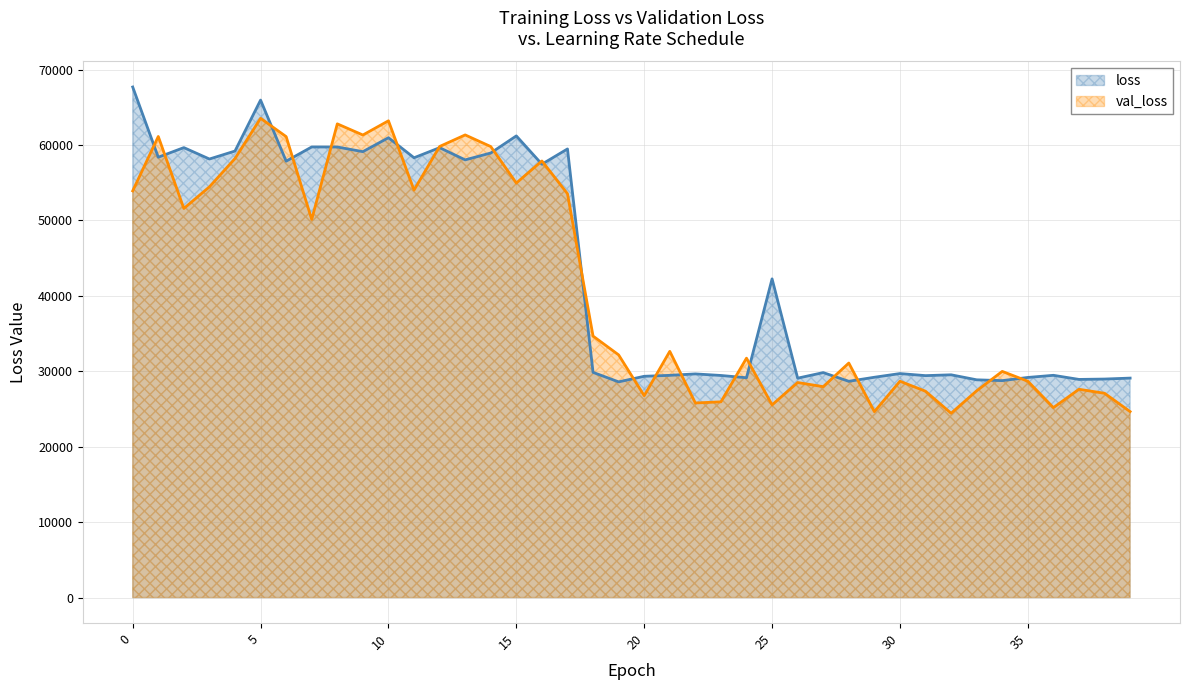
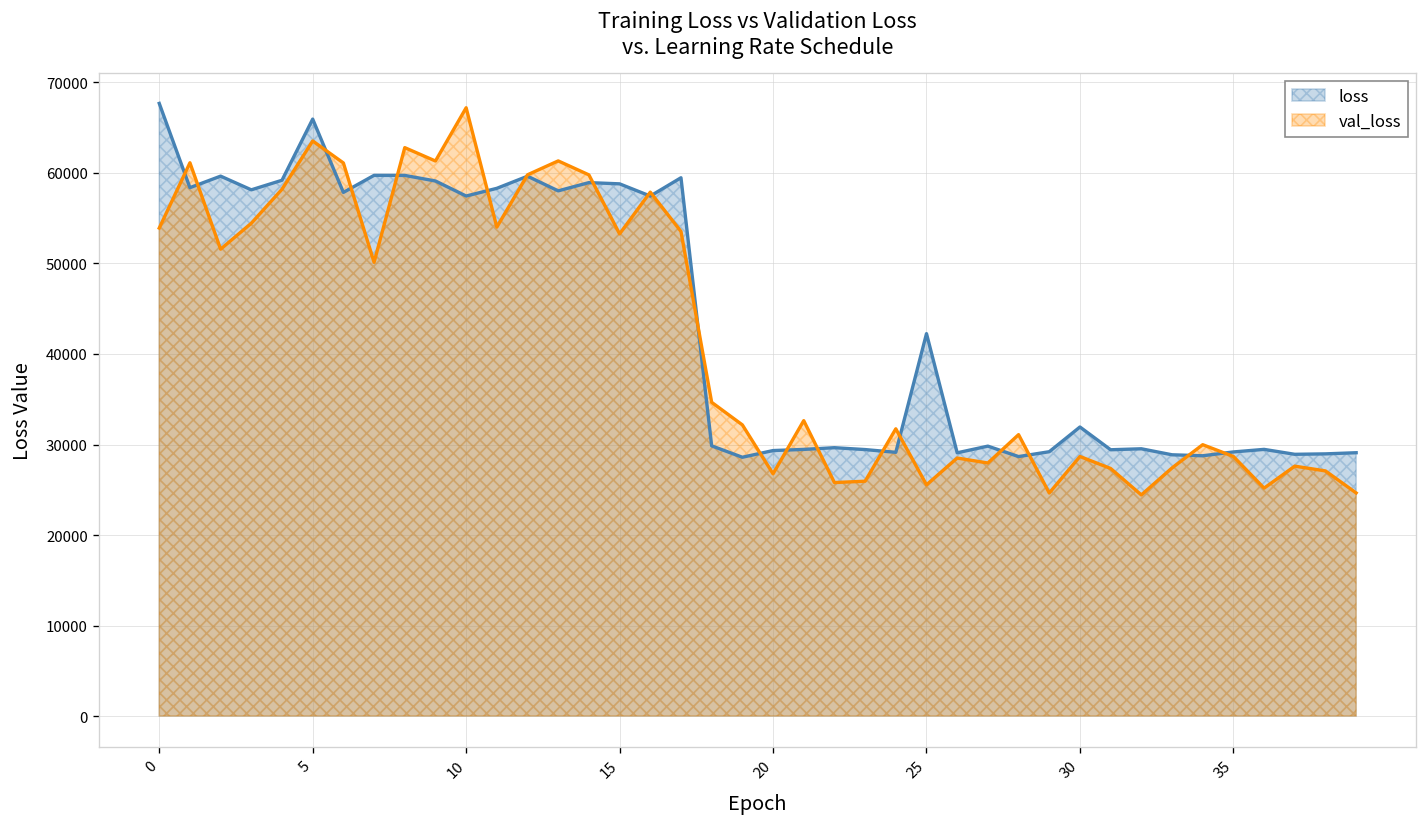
  {
    "loss": {
      "0": 68000,
      "5": 66000,
-     "10": 61000,
-     "15": 61000,
+     "10": 57000,
+     "15": 59000,
      "20": 29000,
      "25": 42000,
-     "30": 30000,
+     "30": 32000,
      "35": 29000
    },
    "val_loss": {
      "0": 54000,
      "5": 64000,
-     "10": 63000,
-     "15": 55000,
+     "10": 67000,
+     "15": 53000,
      "20": 27000,
      "25": 26000,
      "30": 29000,
      "35": 29000
    }
  }
